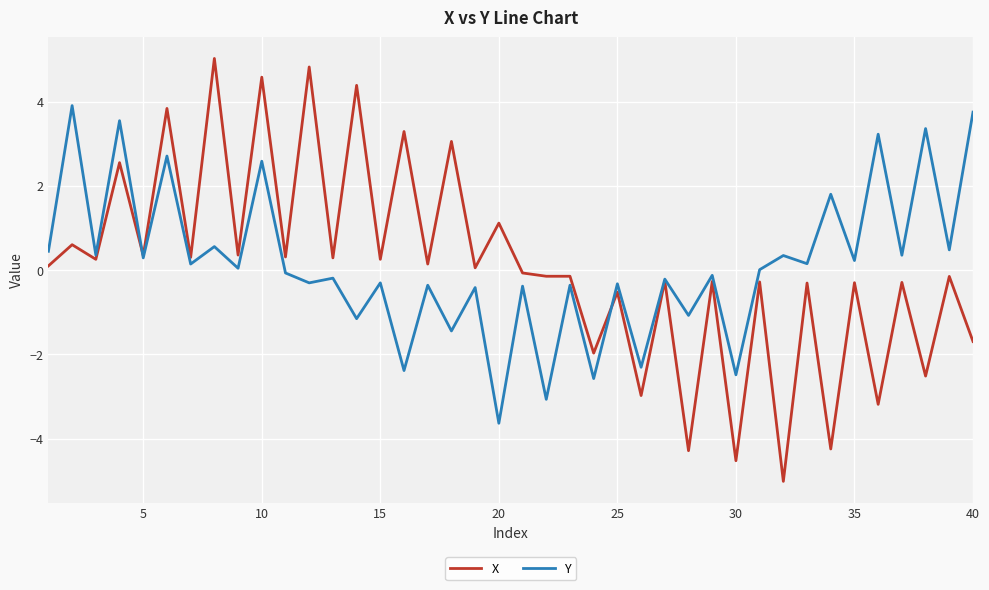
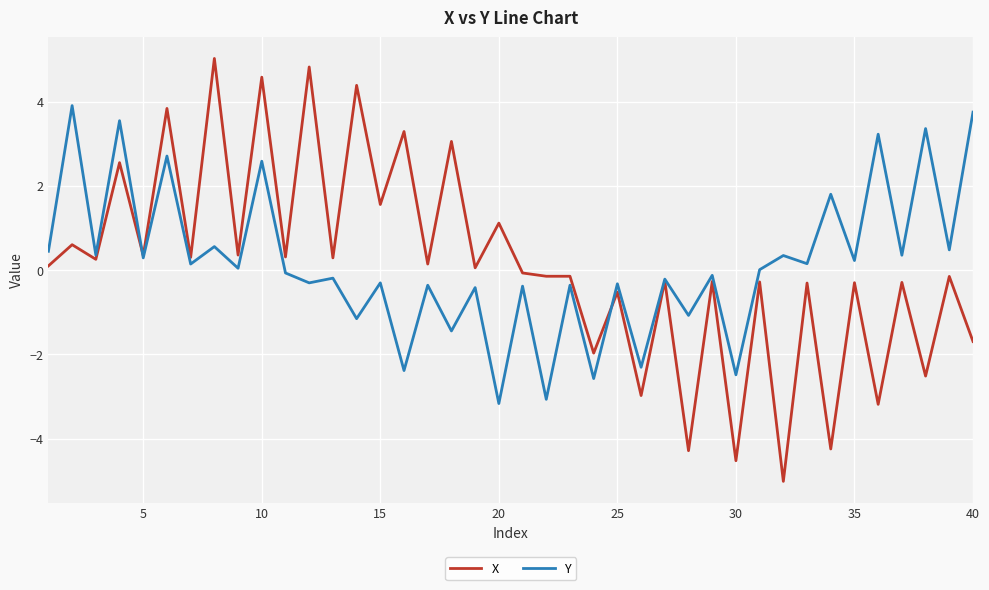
  {
    "X": {
      "10": 4.6,
-     "15": 0.3,
+     "15": 1.6,
      "20": 1.1,
      "25": -0.5,
      "30": -4.5,
      "35": -0.3,
      "40": -1.7
    },
    "Y": {
      "10": 2.6,
      "15": -0.3,
-     "20": -3.6,
+     "20": -3.2,
      "25": -0.3,
      "30": -2.5,
      "35": 0.2,
      "40": 3.8
    }
  }
